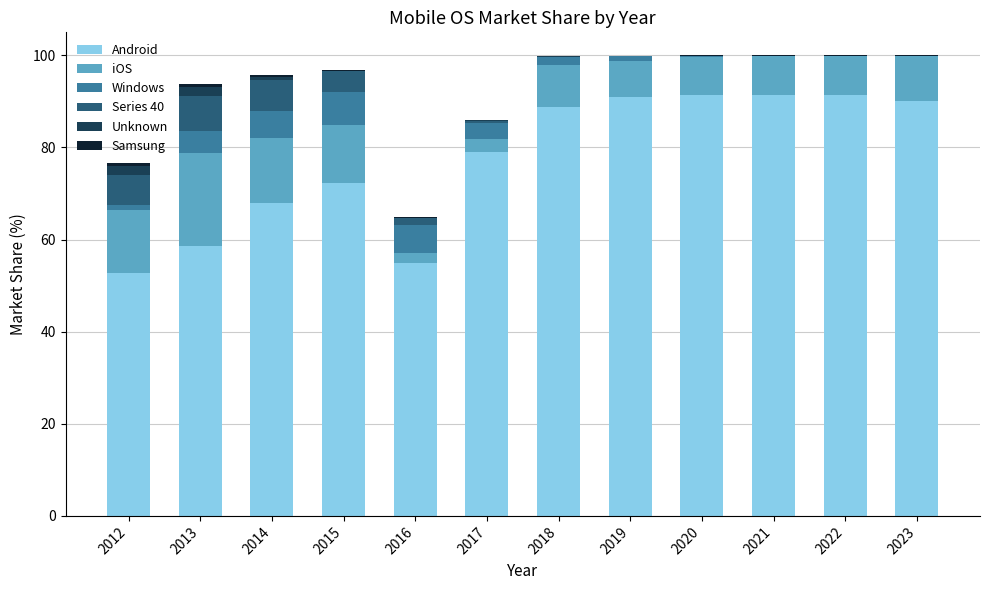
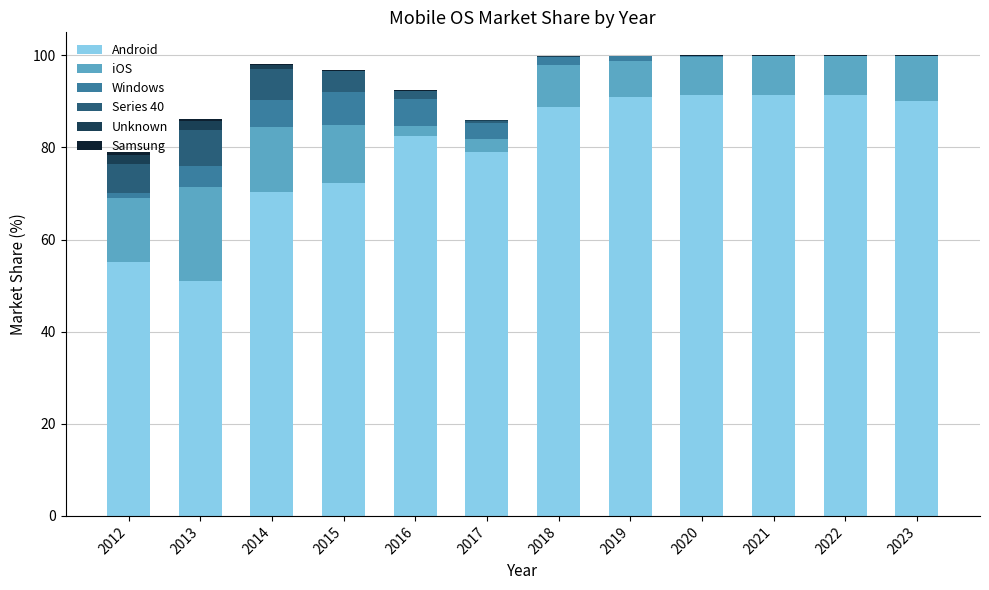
  {
    "Android": {
-     "2012": 53,
-     "2013": 59,
-     "2014": 68,
+     "2012": 55,
+     "2013": 51,
+     "2014": 70,
      "2015": 72,
-     "2016": 55,
+     "2016": 82,
      "2017": 79,
      "2018": 89,
      "2019": 91,
      "2020": 91,
      "2021": 91,
      "2022": 91,
      "2023": 90
    },
    "iOS": {
      "2012": 14,
      "2013": 20,
      "2014": 14,
      "2015": 12,
      "2016": 2,
      "2017": 3,
      "2018": 9,
      "2019": 8,
      "2020": 8,
      "2021": 8,
      "2022": 8,
      "2023": 10
    }
  }
